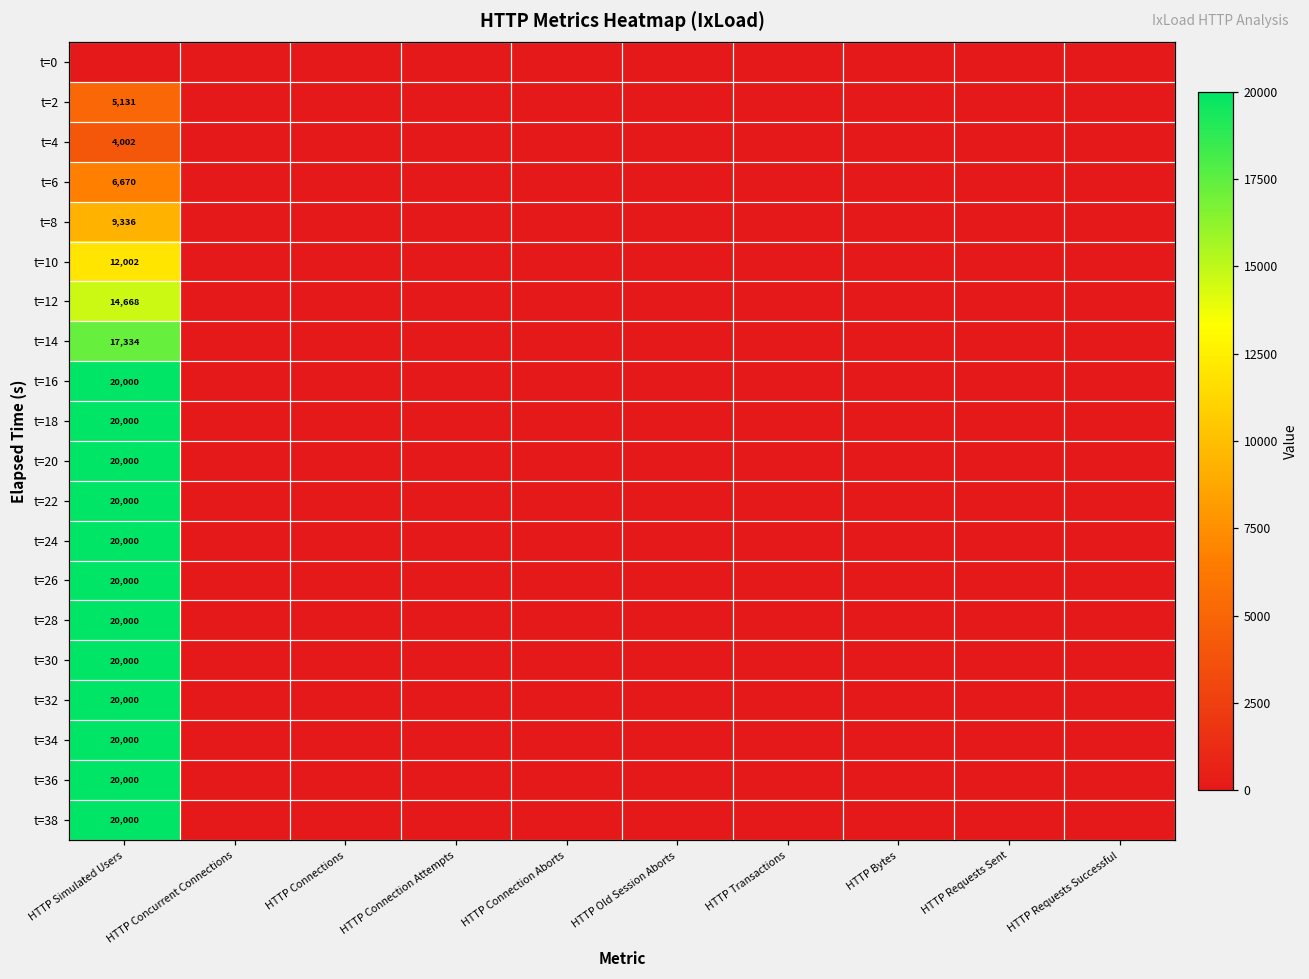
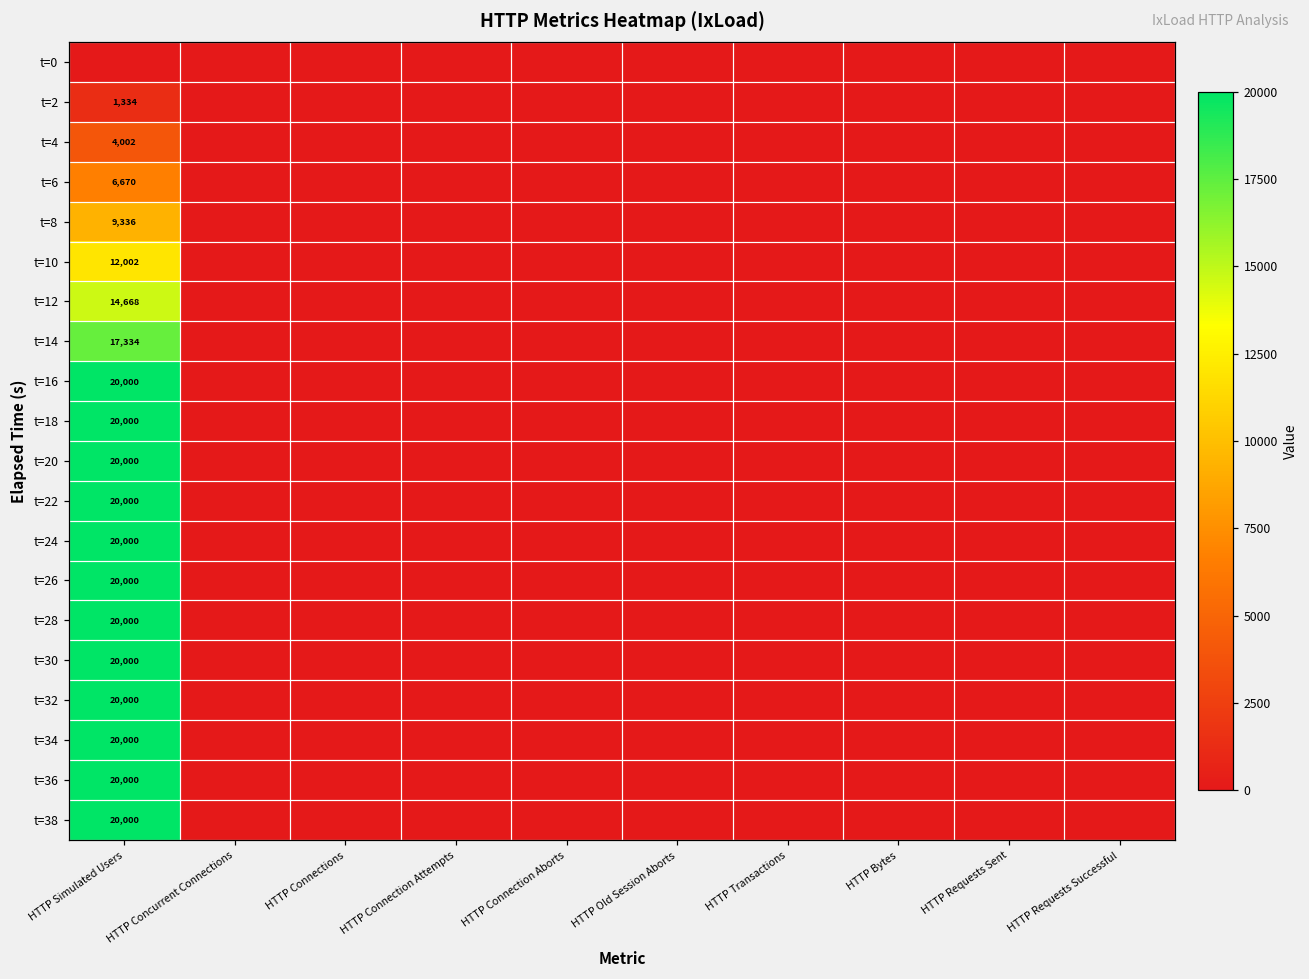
  {
    "t=2": {
-     "HTTP Simulated Users": "5,131"
+     "HTTP Simulated Users": "1,334"
    },
    "t=4": {
      "HTTP Simulated Users": "4,002"
    },
    "t=6": {
      "HTTP Simulated Users": "6,670"
    },
    "t=8": {
      "HTTP Simulated Users": "9,336"
    },
    "t=10": {
      "HTTP Simulated Users": "12,002"
    },
    "t=12": {
      "HTTP Simulated Users": "14,668"
    },
    "t=14": {
      "HTTP Simulated Users": "17,334"
    },
    "t=16": {
      "HTTP Simulated Users": "20,000"
    },
    "t=18": {
      "HTTP Simulated Users": "20,000"
    },
    "t=20": {
      "HTTP Simulated Users": "20,000"
    },
    "t=22": {
      "HTTP Simulated Users": "20,000"
    },
    "t=24": {
      "HTTP Simulated Users": "20,000"
    },
    "t=26": {
      "HTTP Simulated Users": "20,000"
    },
    "t=28": {
      "HTTP Simulated Users": "20,000"
    },
    "t=30": {
      "HTTP Simulated Users": "20,000"
    },
    "t=32": {
      "HTTP Simulated Users": "20,000"
    },
    "t=34": {
      "HTTP Simulated Users": "20,000"
    },
    "t=36": {
      "HTTP Simulated Users": "20,000"
    },
    "t=38": {
      "HTTP Simulated Users": "20,000"
    }
  }
